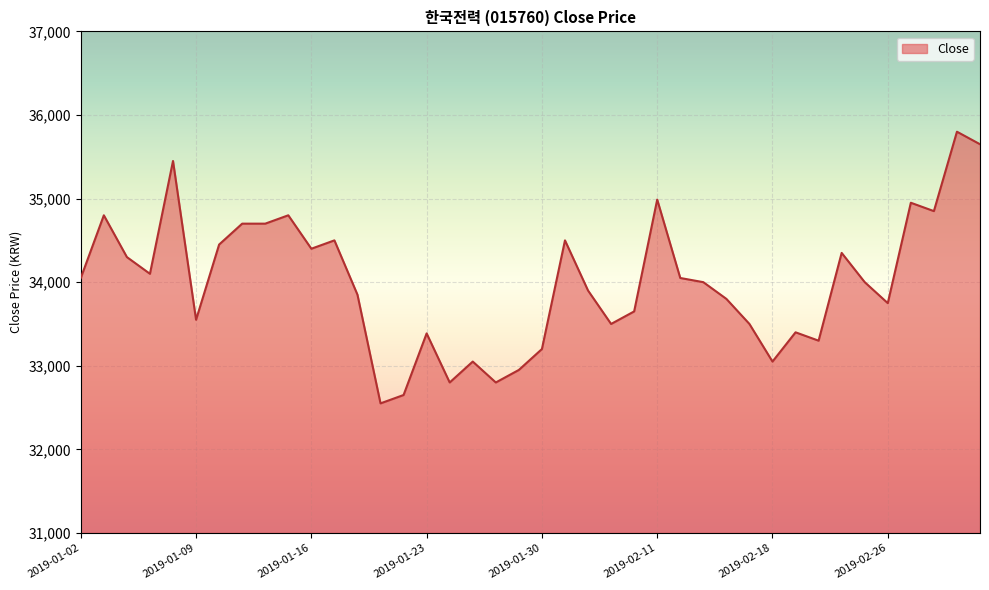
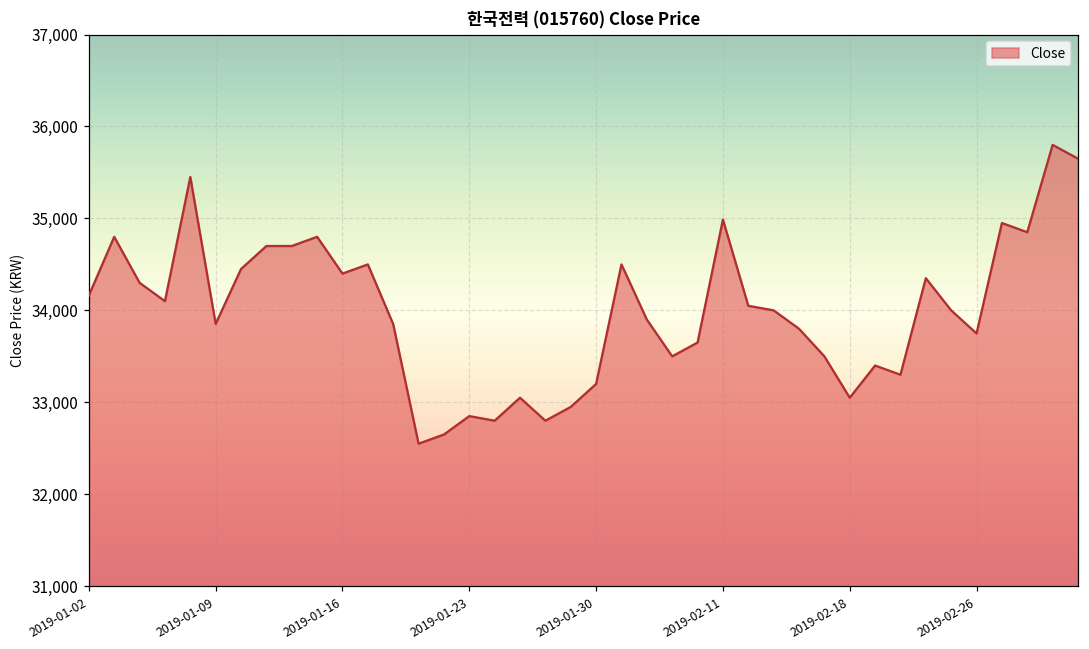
  {
-   "2019-01-02": "34,100",
-   "2019-01-09": "33,600",
+   "2019-01-02": "34,200",
+   "2019-01-09": "33,900",
    "2019-01-16": "34,400",
-   "2019-01-23": "33,400",
+   "2019-01-23": "32,900",
    "2019-01-30": "33,200",
    "2019-02-11": "35,000",
    "2019-02-18": "33,100",
    "2019-02-26": "33,700"
  }
